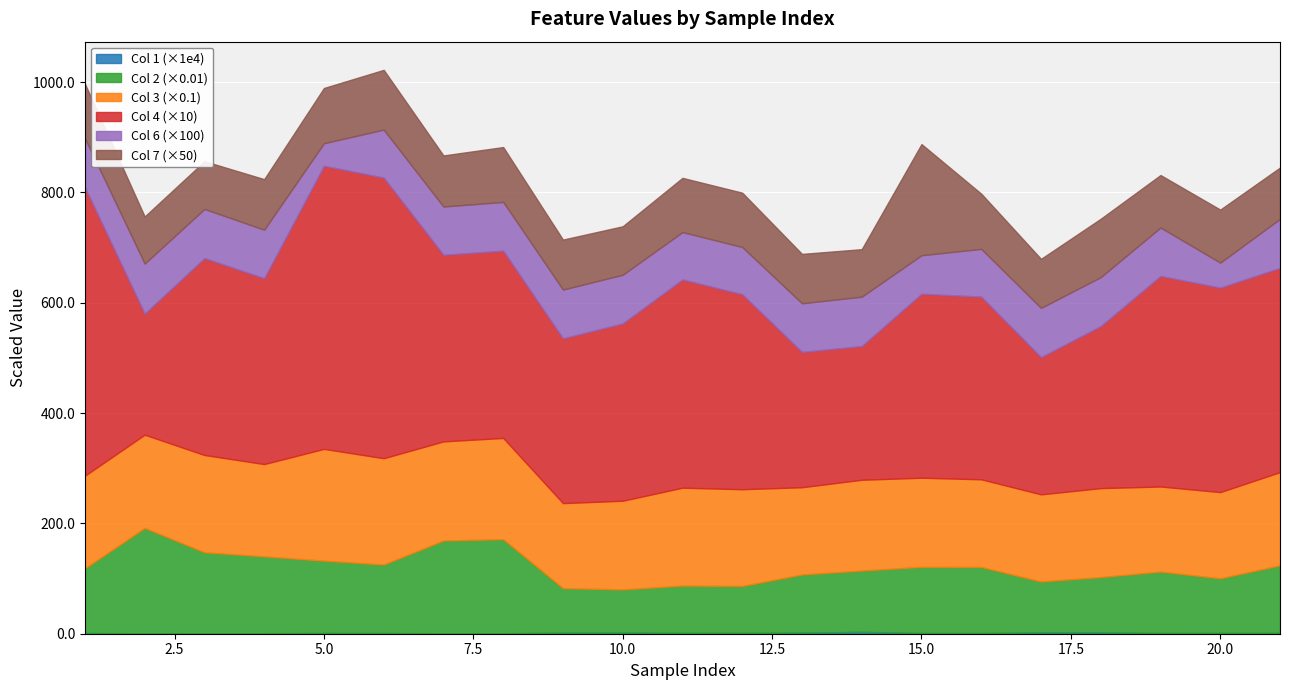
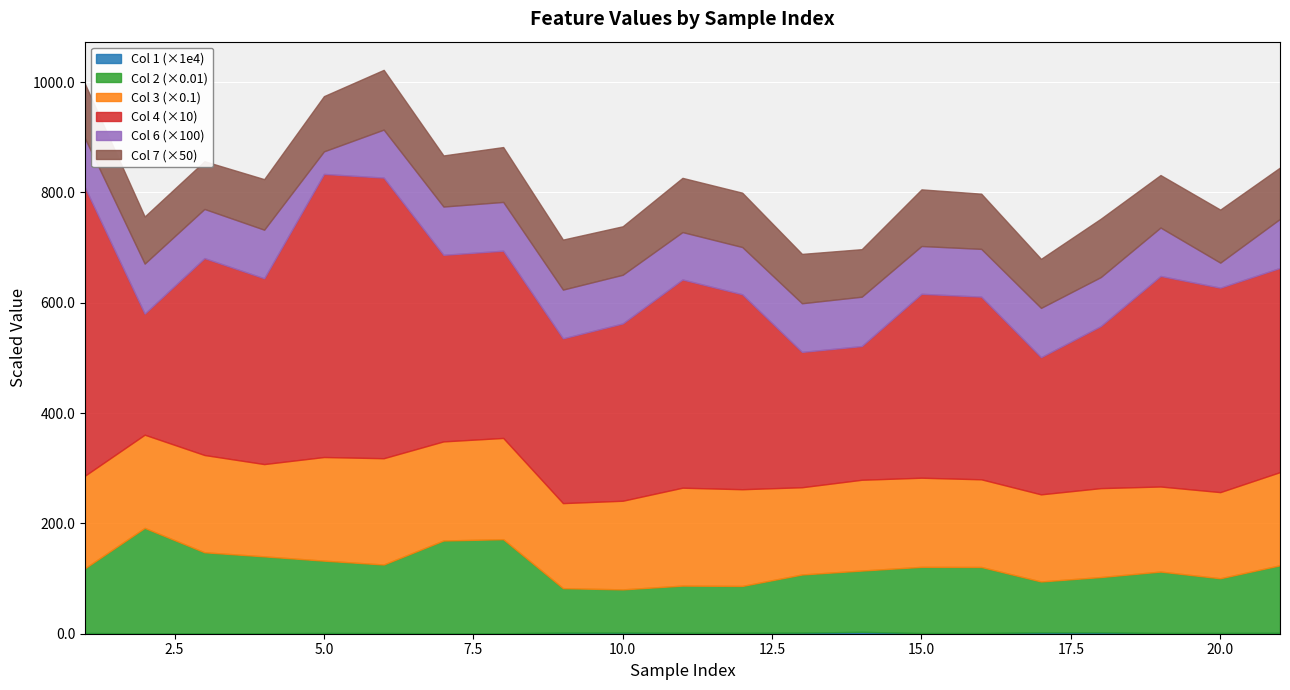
  {
    "Col 2 (×0.01)": {
      "5.0": 130,
      "10.0": 80,
      "15.0": 120,
      "20.0": 100
    },
    "Col 3 (×0.1)": {
-     "5.0": 200,
+     "5.0": 190,
      "10.0": 160,
      "15.0": 160,
      "20.0": 160
    },
    "Col 4 (×10)": {
      "5.0": 510,
      "10.0": 320,
      "15.0": 330,
      "20.0": 370
    },
    "Col 6 (×100)": {
      "5.0": 40,
      "10.0": 90,
-     "15.0": 70,
+     "15.0": 90,
      "20.0": 50
    },
    "Col 7 (×50)": {
      "5.0": 100,
      "10.0": 90,
-     "15.0": 200,
+     "15.0": 100,
      "20.0": 100
    }
  }
